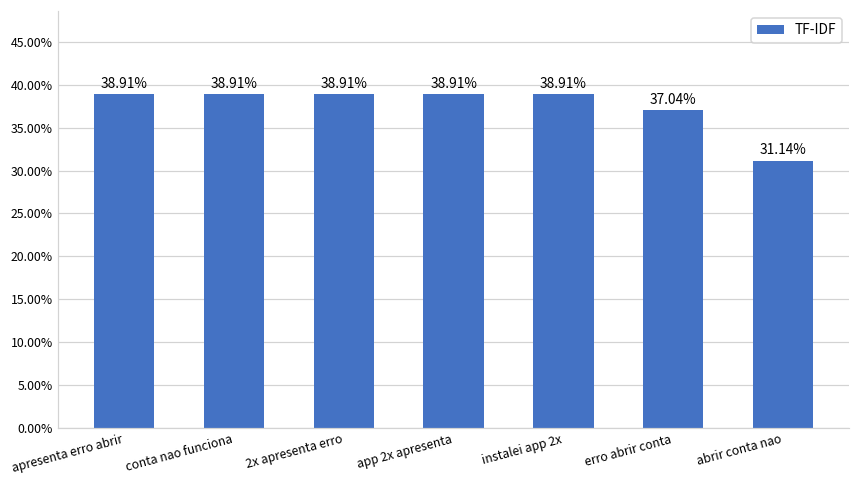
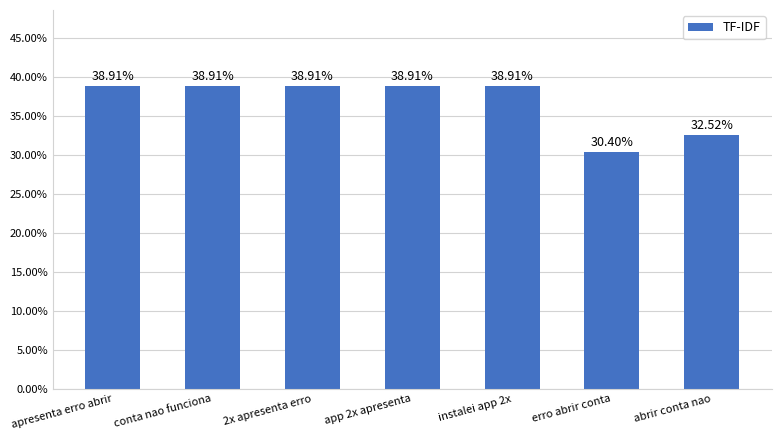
  {
    "apresenta erro abrir": "38.91%",
    "conta nao funciona": "38.91%",
    "2x apresenta erro": "38.91%",
    "app 2x apresenta": "38.91%",
    "instalei app 2x": "38.91%",
-   "erro abrir conta": "37.04%",
-   "abrir conta nao": "31.14%"
+   "erro abrir conta": "30.40%",
+   "abrir conta nao": "32.52%"
  }
